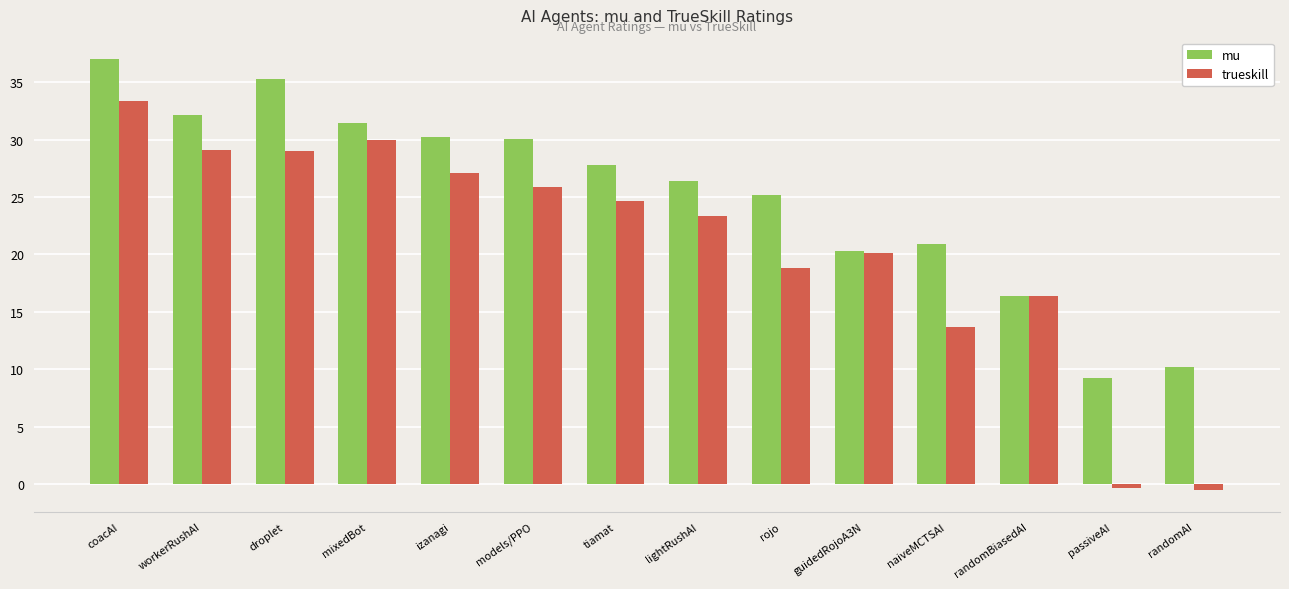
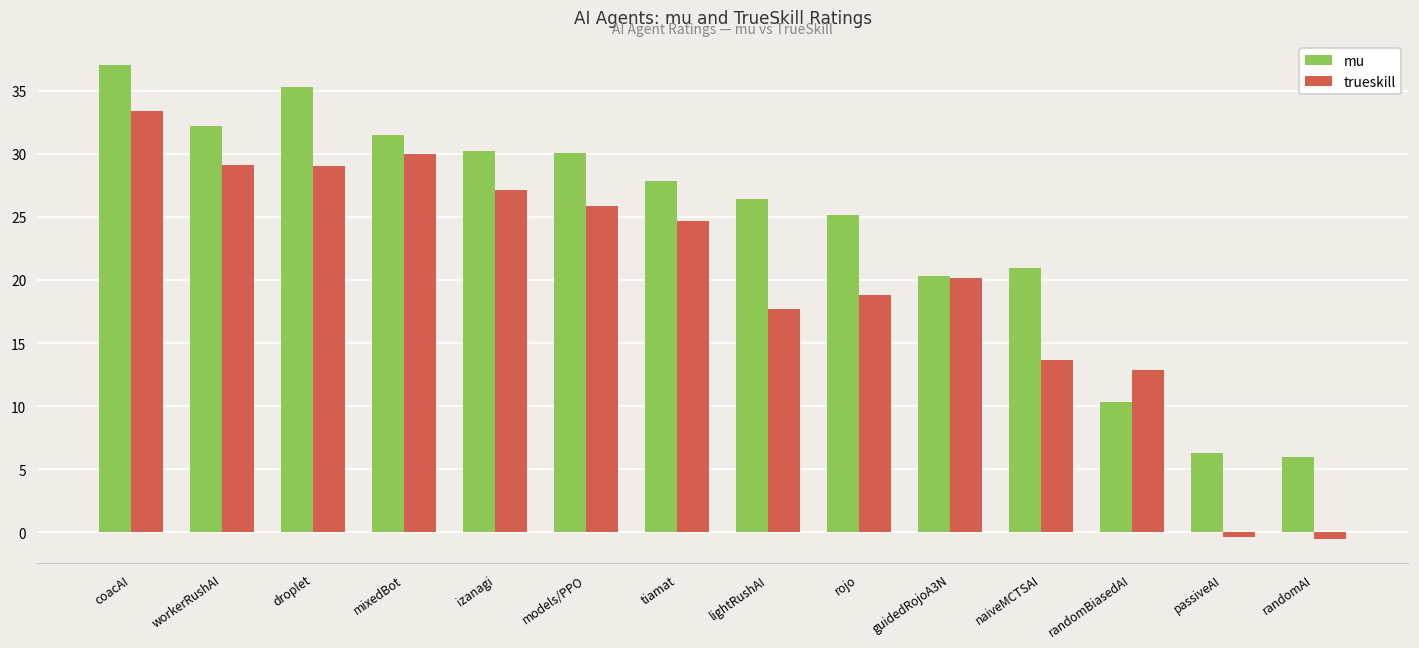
  {
    "mu": {
      "coacAI": 37.0,
      "workerRushAI": 32.2,
      "droplet": 35.3,
      "mixedBot": 31.5,
      "izanagi": 30.3,
      "models/PPO": 30.1,
      "tiamat": 27.8,
      "lightRushAI": 26.4,
      "rojo": 25.2,
      "guidedRojoA3N": 20.3,
      "naiveMCTSAI": 20.9,
-     "randomBiasedAI": 16.4,
-     "passiveAI": 9.3,
-     "randomAI": 10.2
+     "randomBiasedAI": 10.4,
+     "passiveAI": 6.3,
+     "randomAI": 5.9
    },
    "trueskill": {
      "coacAI": 33.4,
      "workerRushAI": 29.1,
      "droplet": 29.0,
      "mixedBot": 30.0,
      "izanagi": 27.1,
      "models/PPO": 25.9,
      "tiamat": 24.7,
-     "lightRushAI": 23.4,
+     "lightRushAI": 17.7,
      "rojo": 18.8,
      "guidedRojoA3N": 20.2,
      "naiveMCTSAI": 13.7,
-     "randomBiasedAI": 16.4,
+     "randomBiasedAI": 12.8,
      "passiveAI": -0.4,
      "randomAI": -0.5
    }
  }
